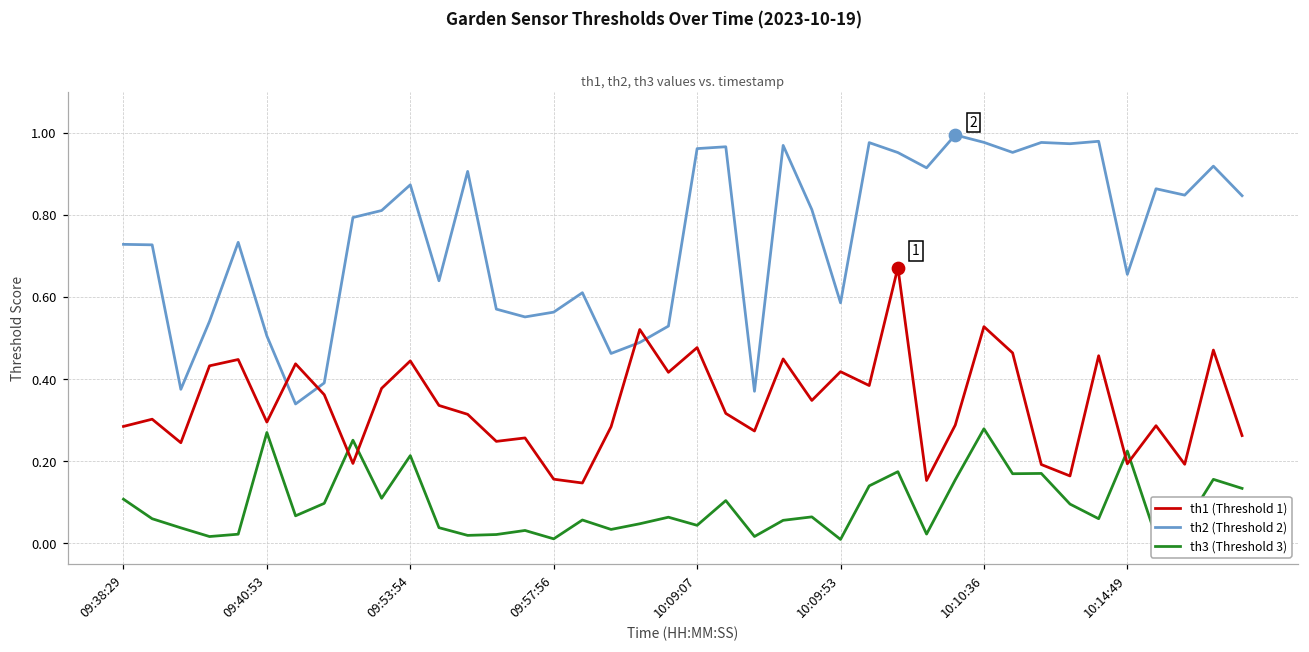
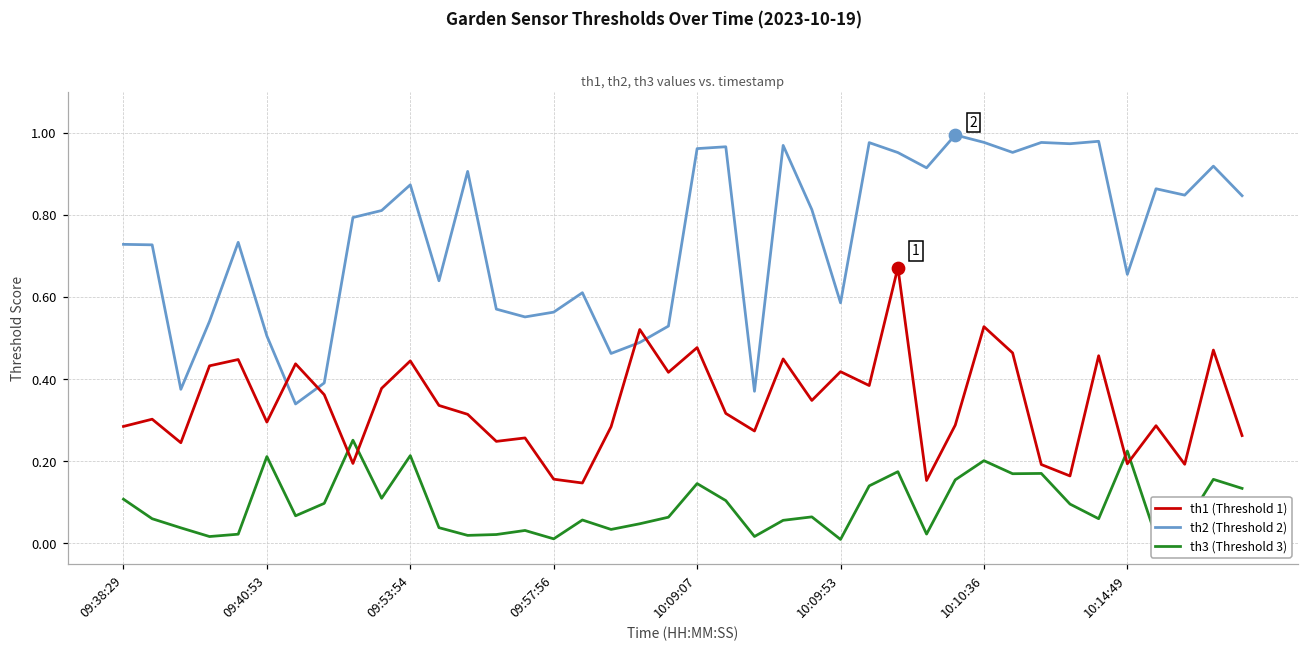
  {
    "th3 (Threshold 3)": {
      "09:38:29": 0.11,
-     "09:40:53": 0.27,
+     "09:40:53": 0.21,
      "09:53:54": 0.21,
      "09:57:56": 0.01,
-     "10:09:07": 0.04,
+     "10:09:07": 0.15,
      "10:09:53": 0.01,
-     "10:10:36": 0.28,
+     "10:10:36": 0.20,
      "10:14:49": 0.23
    }
  }
